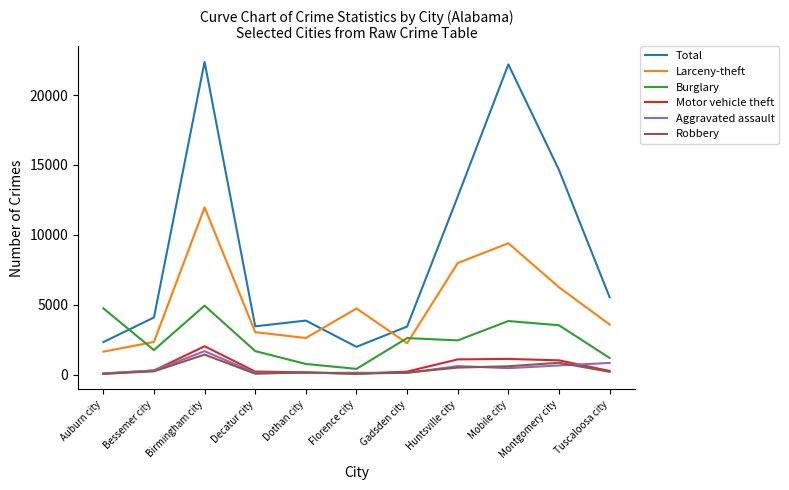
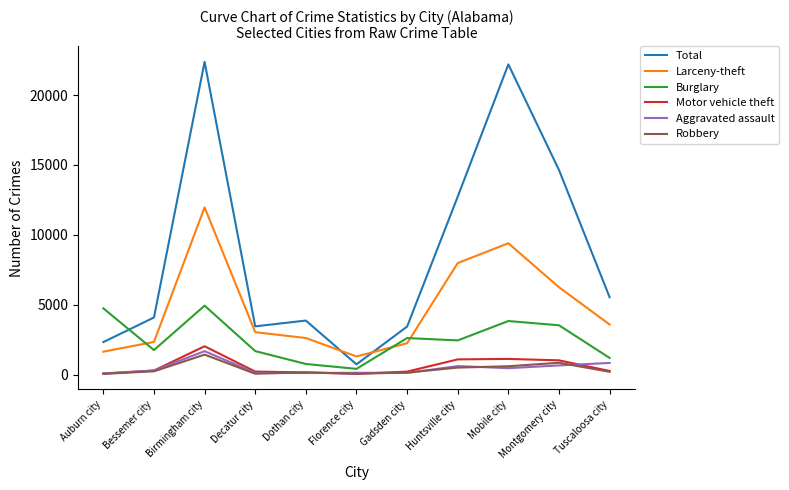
  {
    "Total": {
      "Auburn city": 2300,
      "Bessemer city": 4100,
      "Birmingham city": 22400,
      "Decatur city": 3500,
      "Dothan city": 3900,
-     "Florence city": 2000,
+     "Florence city": 700,
      "Gadsden city": 3400,
      "Huntsville city": 12700,
      "Mobile city": 22200,
      "Montgomery city": 14600,
      "Tuscaloosa city": 5500
    },
    "Larceny-theft": {
      "Auburn city": 1600,
      "Bessemer city": 2300,
      "Birmingham city": 12000,
      "Decatur city": 3000,
      "Dothan city": 2600,
-     "Florence city": 4700,
+     "Florence city": 1300,
      "Gadsden city": 2200,
      "Huntsville city": 8000,
      "Mobile city": 9400,
      "Montgomery city": 6300,
      "Tuscaloosa city": 3600
    },
    "Burglary": {
      "Auburn city": 4700,
      "Bessemer city": 1800,
      "Birmingham city": 4900,
      "Decatur city": 1700,
      "Dothan city": 800,
      "Florence city": 400,
      "Gadsden city": 2600,
      "Huntsville city": 2400,
      "Mobile city": 3800,
      "Montgomery city": 3500,
      "Tuscaloosa city": 1200
    },
    "Motor vehicle theft": {
      "Birmingham city": 2000,
      "Huntsville city": 1100,
      "Mobile city": 1100
    },
    "Aggravated assault": {
      "Birmingham city": 1700,
      "Montgomery city": 700,
      "Tuscaloosa city": 800
    },
    "Robbery": {
      "Birmingham city": 1400
    }
  }
